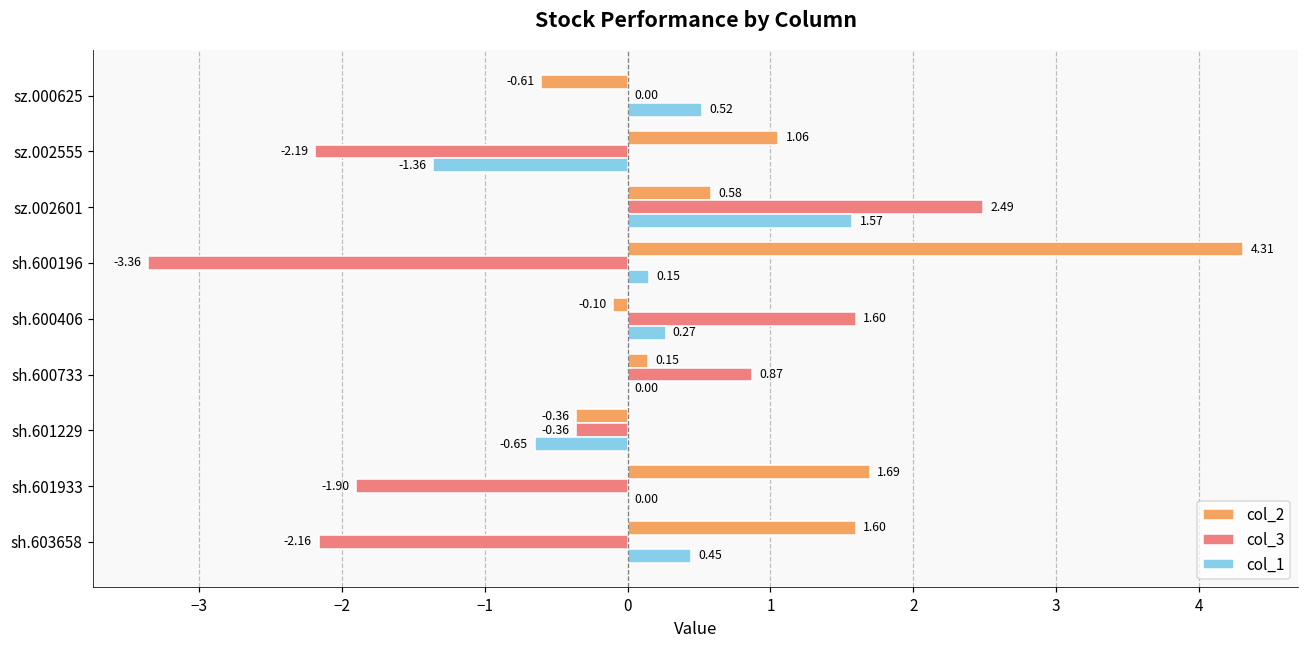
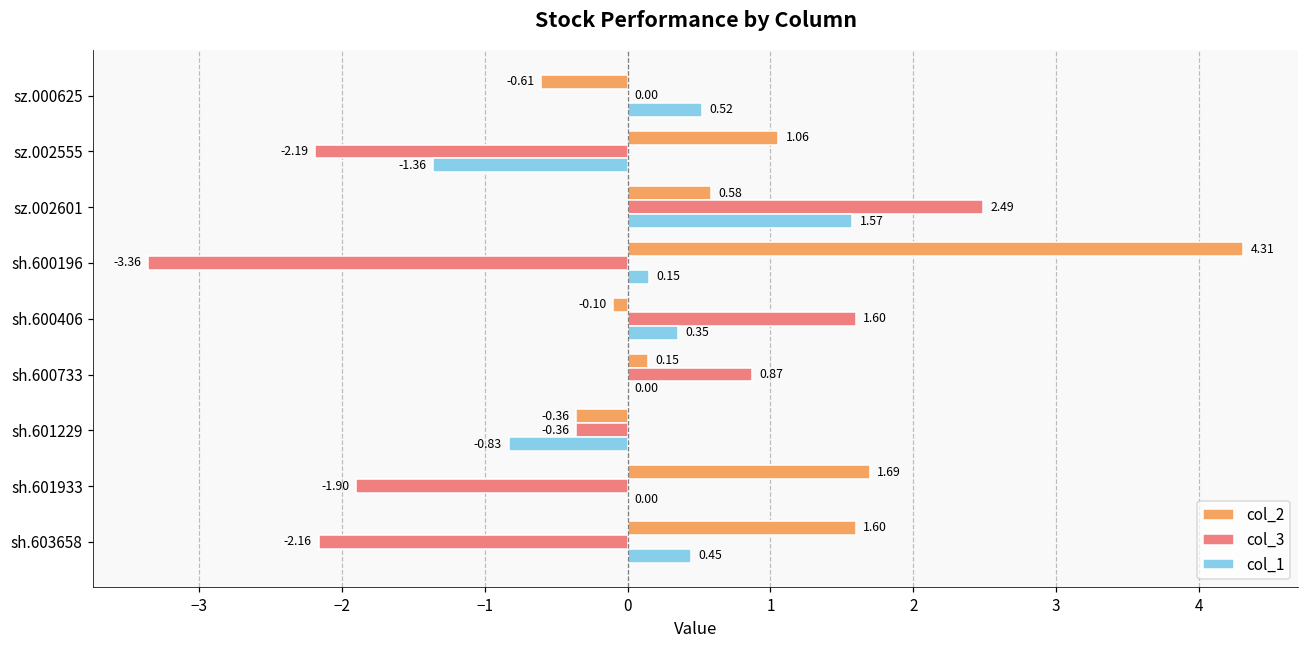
  {
    "col_1": {
      "sz.000625": 0.52,
      "sz.002555": -1.36,
      "sz.002601": 1.57,
      "sh.600196": 0.15,
-     "sh.600406": 0.27,
+     "sh.600406": 0.35,
      "sh.600733": 0.00,
-     "sh.601229": -0.65,
+     "sh.601229": -0.83,
      "sh.601933": 0.00,
      "sh.603658": 0.45
    }
  }
